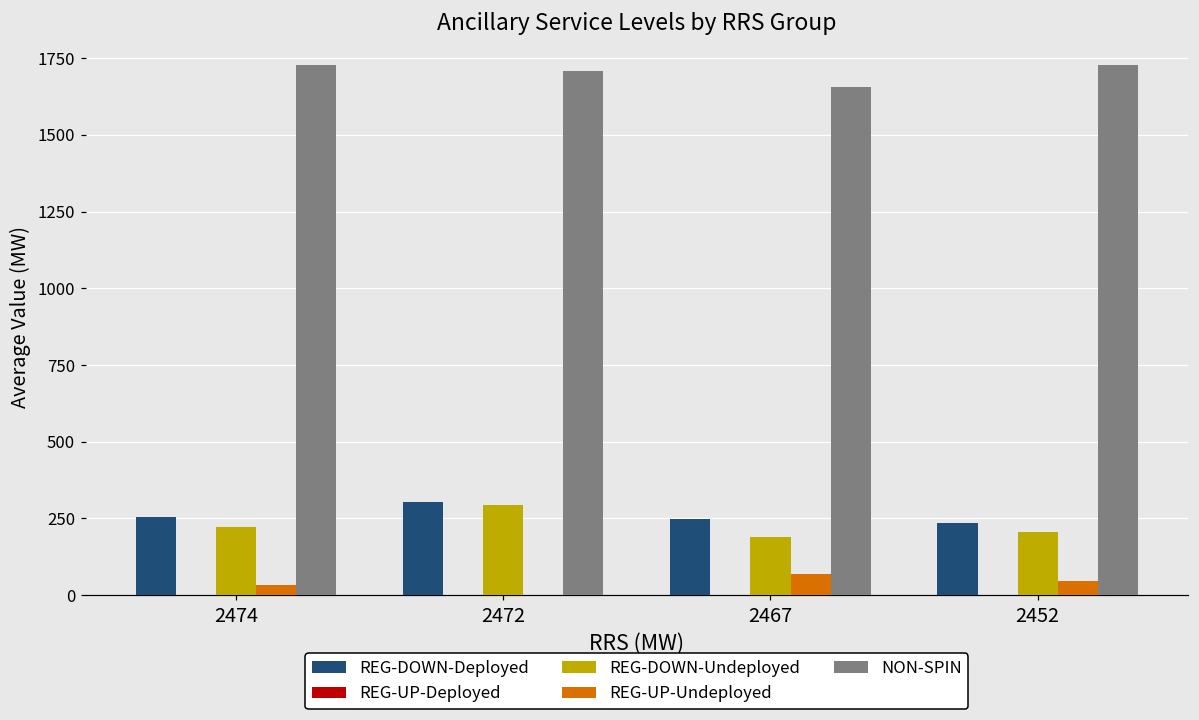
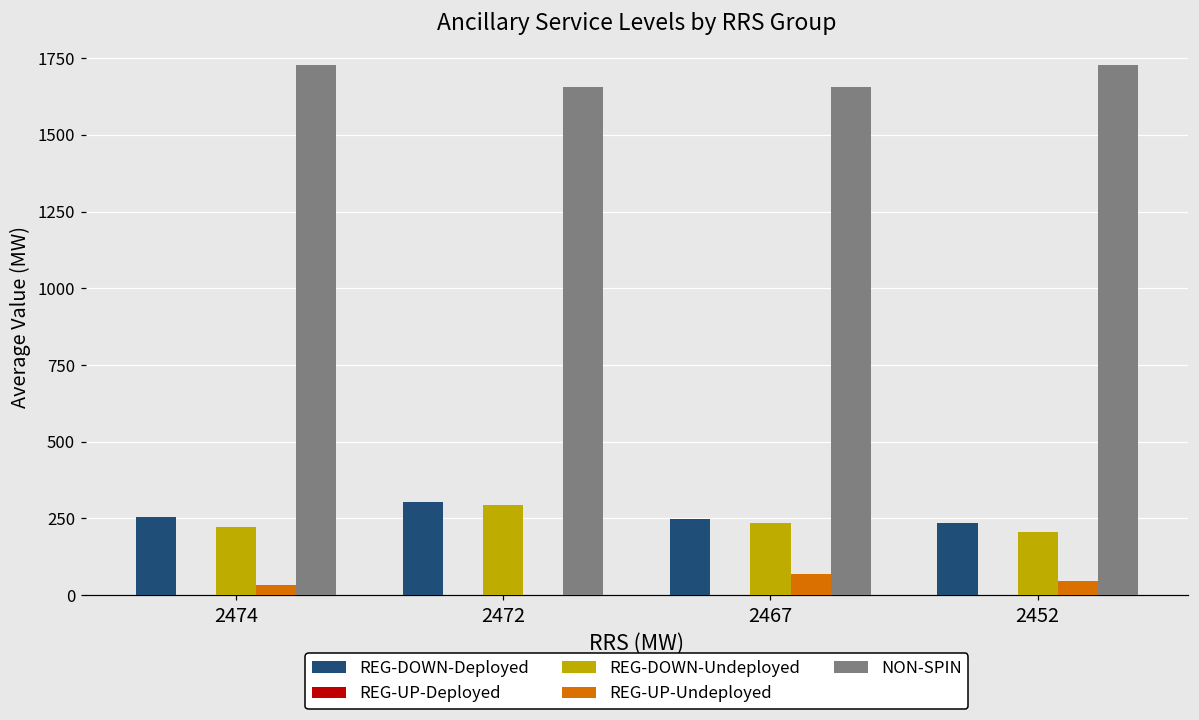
  {
    "REG-DOWN-Deployed": {
      "2474": 250,
      "2472": 300,
      "2467": 250,
      "2452": 240
    },
    "REG-UP-Deployed": {
      "2474": 0,
      "2472": 0,
      "2467": 0,
      "2452": 0
    },
    "REG-DOWN-Undeployed": {
      "2474": 220,
      "2472": 290,
-     "2467": 190,
+     "2467": 230,
      "2452": 210
    },
    "REG-UP-Undeployed": {
      "2474": 30,
      "2472": 0,
      "2467": 70,
      "2452": 50
    },
    "NON-SPIN": {
      "2474": 1730,
-     "2472": 1710,
+     "2472": 1660,
      "2467": 1660,
      "2452": 1730
    }
  }
